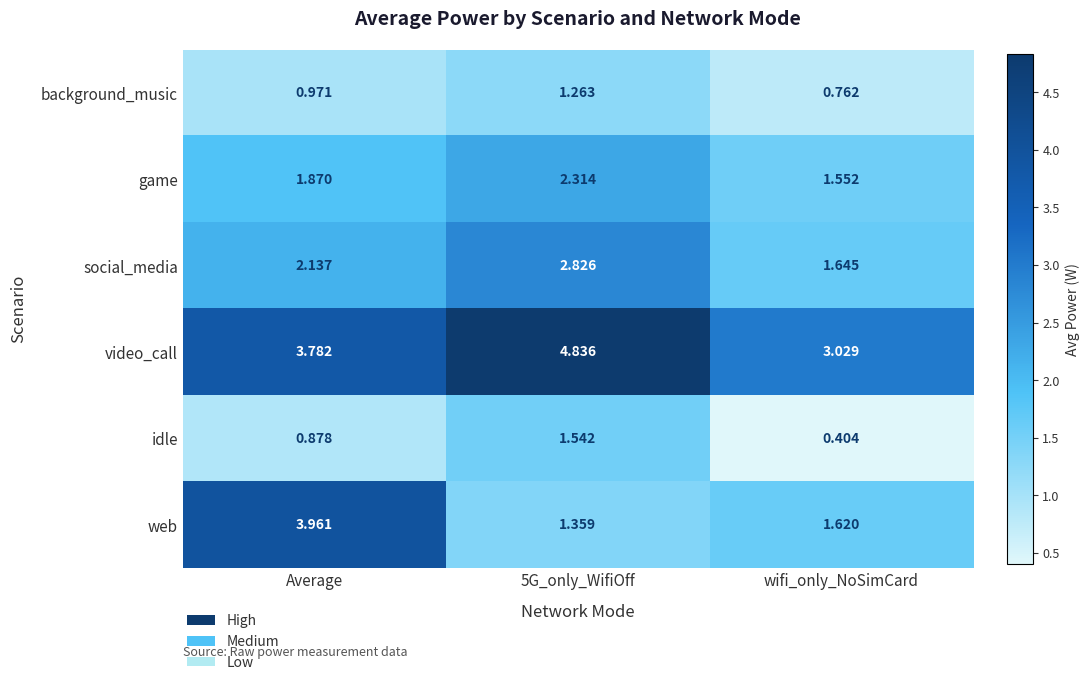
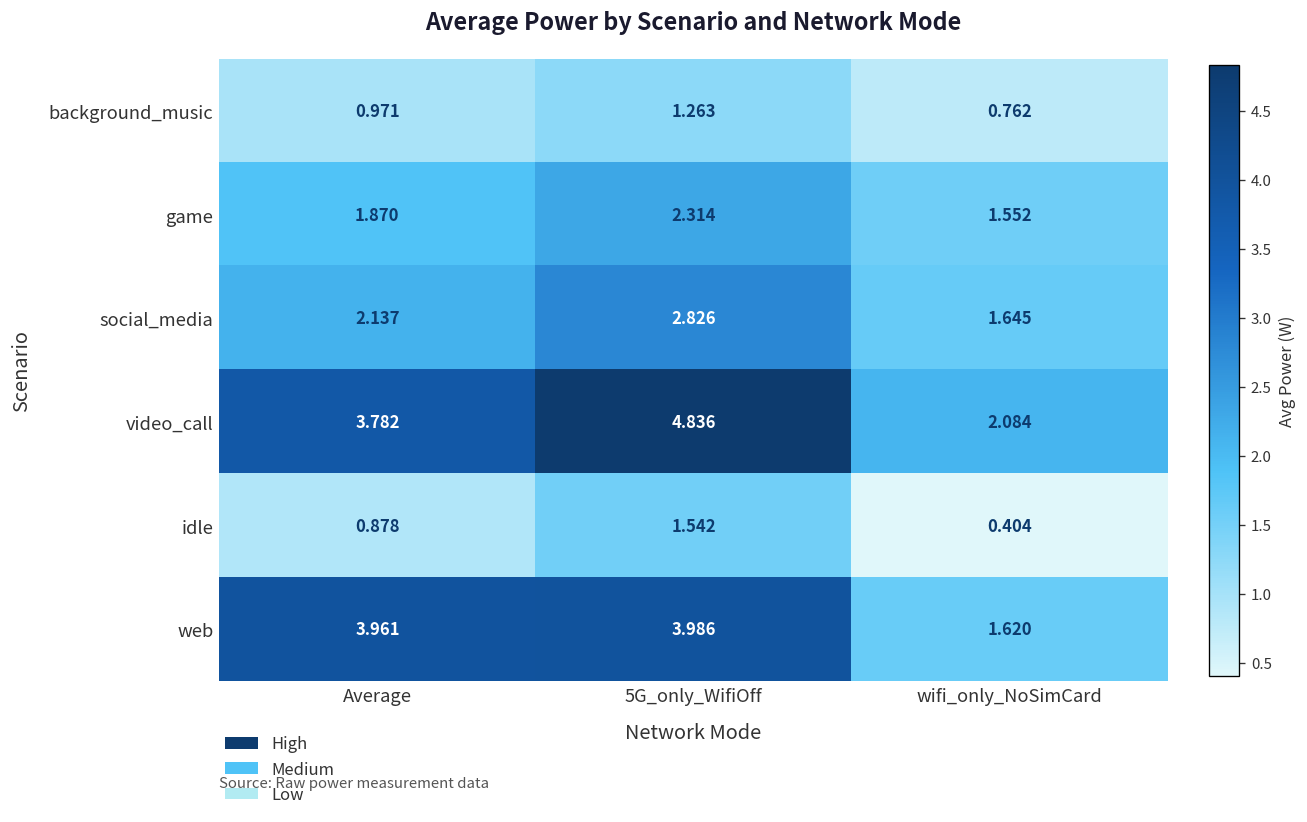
  {
    "background_music": {
      "Average": 0.971,
      "5G_only_WifiOff": 1.263,
      "wifi_only_NoSimCard": 0.762
    },
    "game": {
      "Average": 1.870,
      "5G_only_WifiOff": 2.314,
      "wifi_only_NoSimCard": 1.552
    },
    "social_media": {
      "Average": 2.137,
      "5G_only_WifiOff": 2.826,
      "wifi_only_NoSimCard": 1.645
    },
    "video_call": {
      "Average": 3.782,
      "5G_only_WifiOff": 4.836,
-     "wifi_only_NoSimCard": 3.029
+     "wifi_only_NoSimCard": 2.084
    },
    "idle": {
      "Average": 0.878,
      "5G_only_WifiOff": 1.542,
      "wifi_only_NoSimCard": 0.404
    },
    "web": {
      "Average": 3.961,
-     "5G_only_WifiOff": 1.359,
+     "5G_only_WifiOff": 3.986,
      "wifi_only_NoSimCard": 1.620
    }
  }
